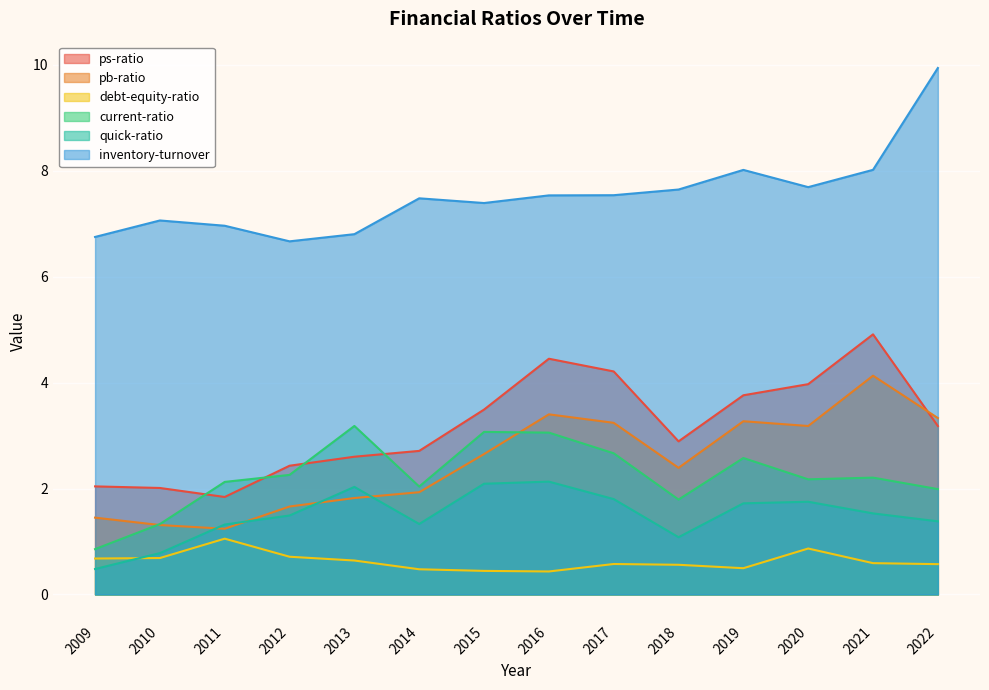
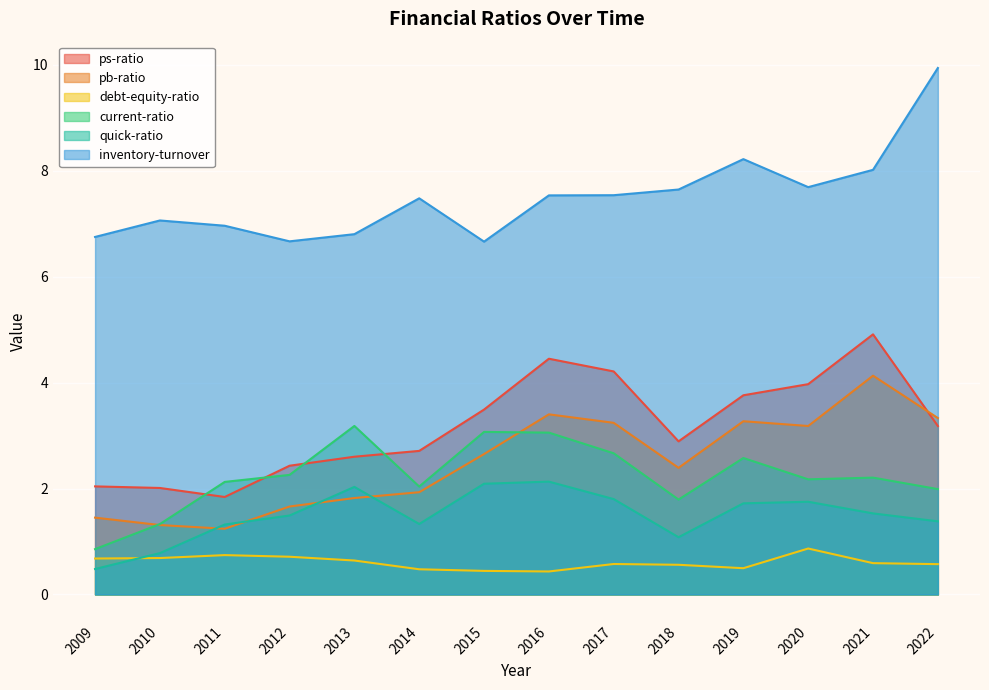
  {
    "debt-equity-ratio": {
      "2009": 0.7,
      "2010": 0.7,
-     "2011": 1.1,
+     "2011": 0.7,
      "2012": 0.7,
      "2013": 0.6,
      "2014": 0.5,
      "2015": 0.4,
      "2016": 0.4,
      "2017": 0.6,
      "2018": 0.6,
      "2019": 0.5,
      "2020": 0.9,
      "2021": 0.6,
      "2022": 0.6
    },
    "inventory-turnover": {
      "2009": 6.7,
      "2010": 7.1,
      "2011": 7.0,
      "2012": 6.7,
      "2013": 6.8,
      "2014": 7.5,
-     "2015": 7.4,
+     "2015": 6.7,
      "2016": 7.5,
      "2017": 7.5,
      "2018": 7.6,
-     "2019": 8.0,
+     "2019": 8.2,
      "2020": 7.7,
      "2021": 8.0,
      "2022": 9.9
    }
  }
